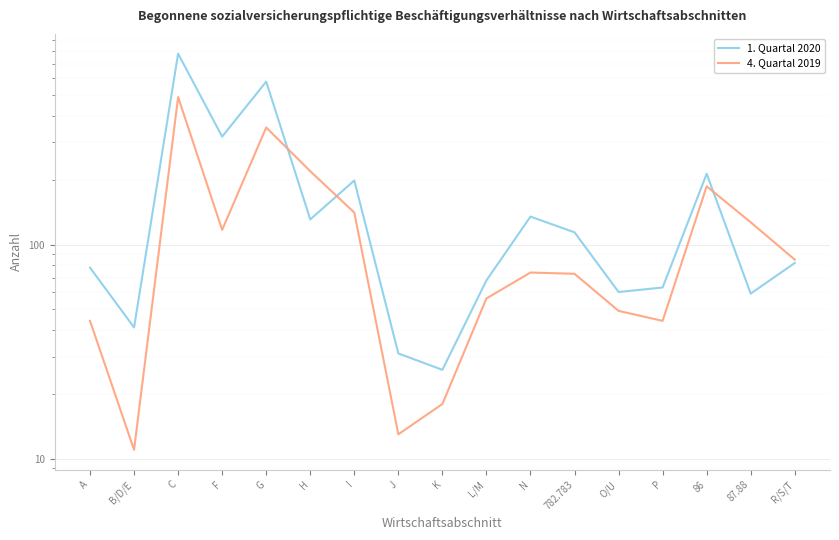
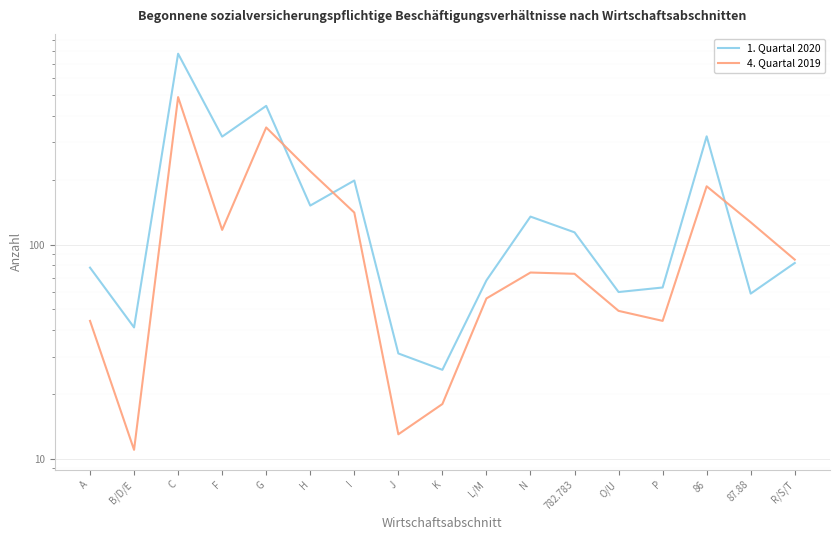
  {
    "1. Quartal 2020": {
      "A": 78,
      "B/D/E": 41,
      "C": 780,
      "F": 320,
-     "G": 580,
-     "H": 130,
+     "G": 440,
+     "H": 150,
      "I": 200,
      "J": 31,
      "K": 26,
      "L/M": 68,
      "N": 140,
      "782.783": 110,
      "O/U": 60,
      "P": 63,
-     "86": 210,
+     "86": 320,
      "87.88": 59,
      "R/S/T": 82
    },
    "4. Quartal 2019": {
      "A": 44,
      "B/D/E": 11,
      "C": 490,
      "F": 120,
      "G": 350,
      "H": 220,
      "I": 140,
      "J": 13,
      "K": 18,
      "L/M": 56,
      "N": 74,
      "782.783": 73,
      "O/U": 49,
      "P": 44,
      "86": 190,
      "87.88": 130,
      "R/S/T": 85
    }
  }
